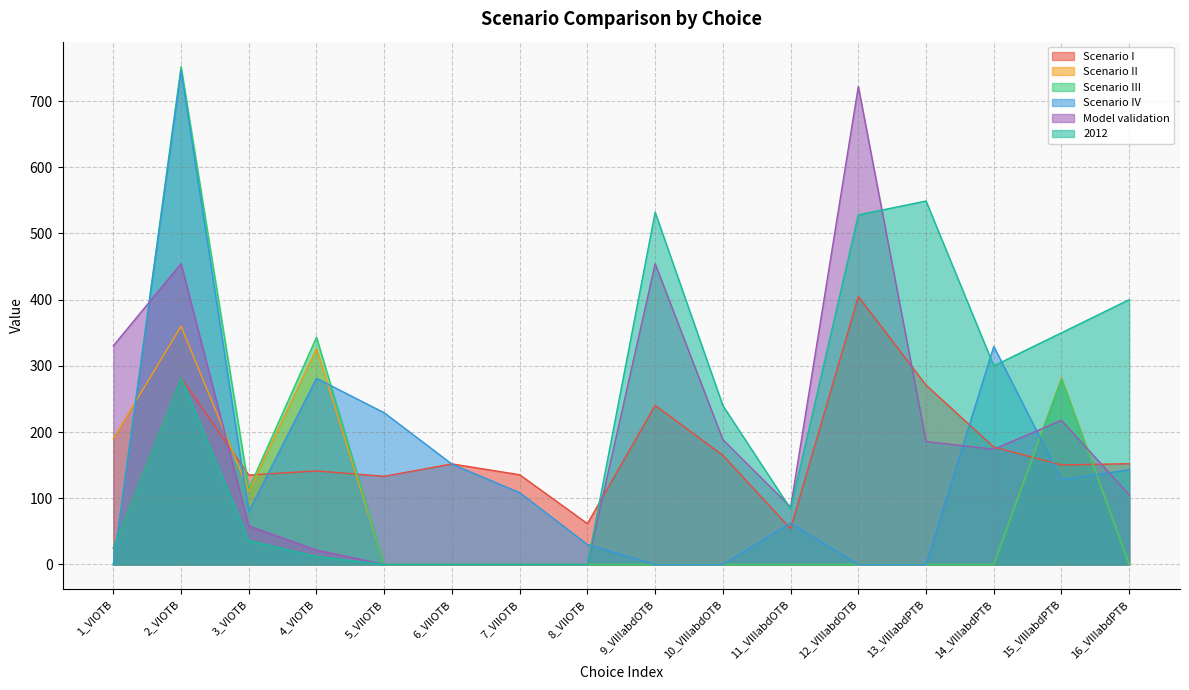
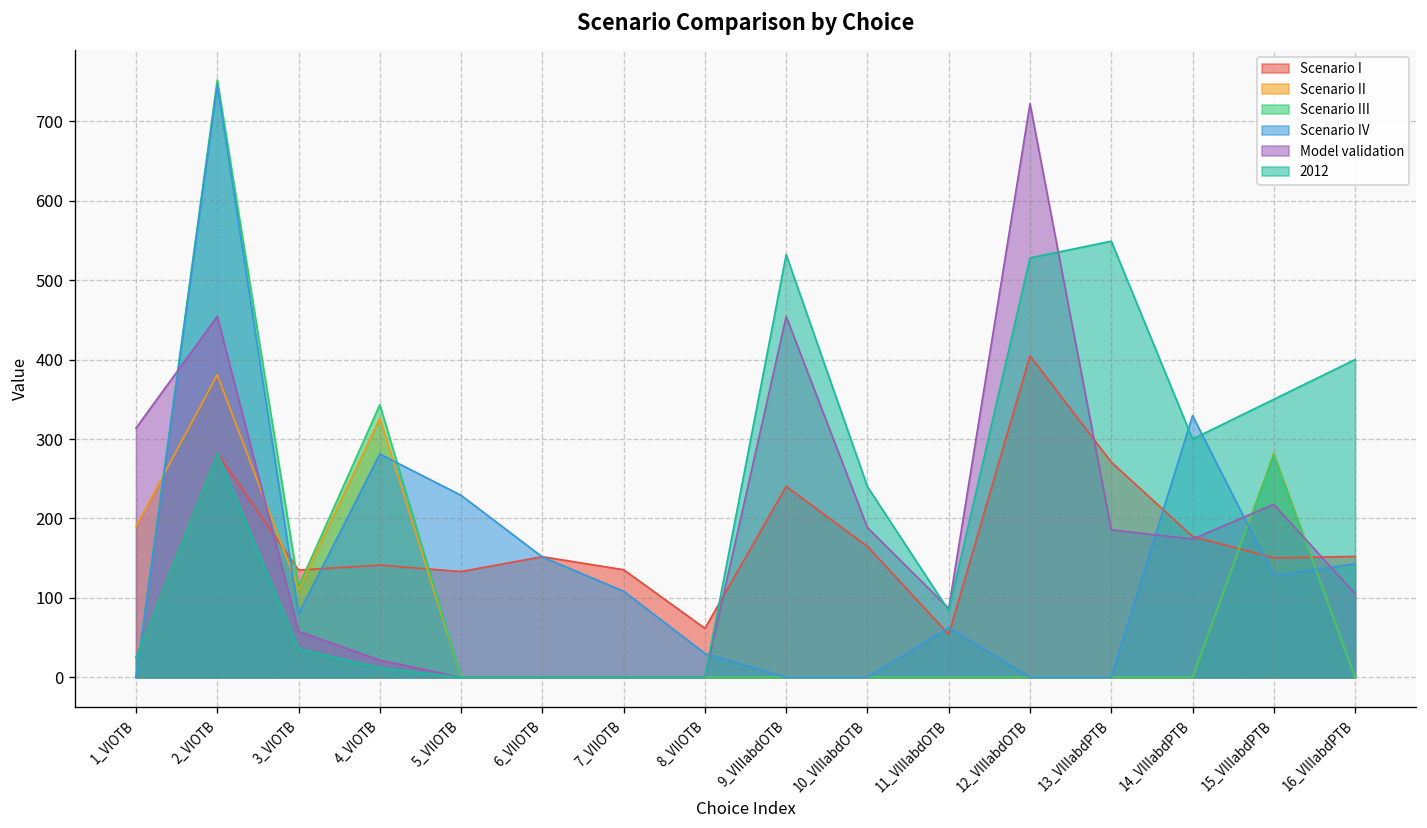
  {
    "Scenario I": {
      "3_VIOTB": 140,
      "4_VIOTB": 140,
      "5_VIIOTB": 130,
      "7_VIIOTB": 140,
      "8_VIIOTB": 60,
      "9_VIIIabdOTB": 240,
      "10_VIIIabdOTB": 160,
      "11_VIIIabdOTB": 50,
      "12_VIIIabdOTB": 400,
      "13_VIIIabdPTB": 270,
      "15_VIIIabdPTB": 150,
      "16_VIIIabdPTB": 150
    },
    "Scenario II": {
      "1_VIOTB": 190,
-     "2_VIOTB": 360,
+     "2_VIOTB": 380,
      "4_VIOTB": 330
    },
    "Scenario IV": {
      "2_VIOTB": 750,
      "3_VIOTB": 80,
      "4_VIOTB": 280,
      "5_VIIOTB": 230,
      "7_VIIOTB": 110,
      "8_VIIOTB": 30,
      "11_VIIIabdOTB": 60,
      "14_VIIIabdPTB": 330,
      "15_VIIIabdPTB": 130,
      "16_VIIIabdPTB": 140
    },
    "Model validation": {
-     "1_VIOTB": 330,
+     "1_VIOTB": 310,
      "2_VIOTB": 450,
      "3_VIOTB": 60,
      "4_VIOTB": 20,
      "9_VIIIabdOTB": 450,
      "10_VIIIabdOTB": 190,
      "12_VIIIabdOTB": 720,
      "13_VIIIabdPTB": 190,
      "15_VIIIabdPTB": 220,
      "16_VIIIabdPTB": 110
    }
  }
